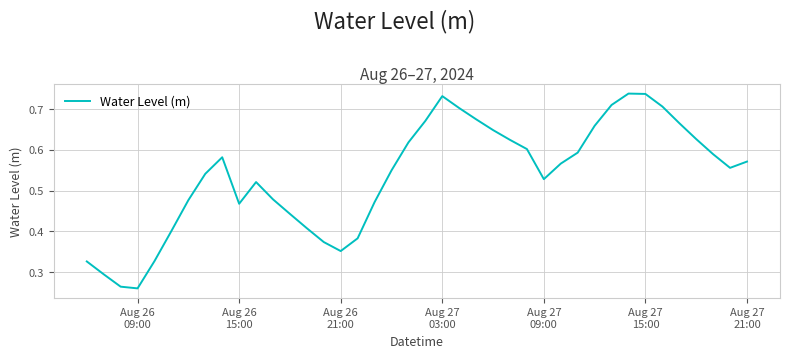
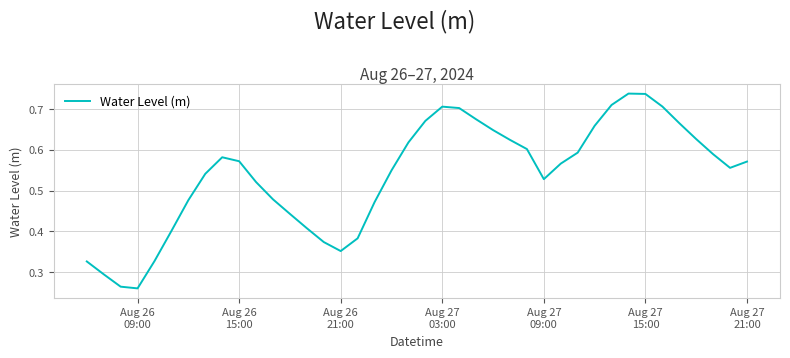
  {
    "Aug 26 09:00": 0.26,
-   "Aug 26 15:00": 0.47,
+   "Aug 26 15:00": 0.57,
    "Aug 26 21:00": 0.35,
-   "Aug 27 03:00": 0.73,
+   "Aug 27 03:00": 0.71,
    "Aug 27 09:00": 0.53,
    "Aug 27 15:00": 0.74,
    "Aug 27 21:00": 0.57
  }
